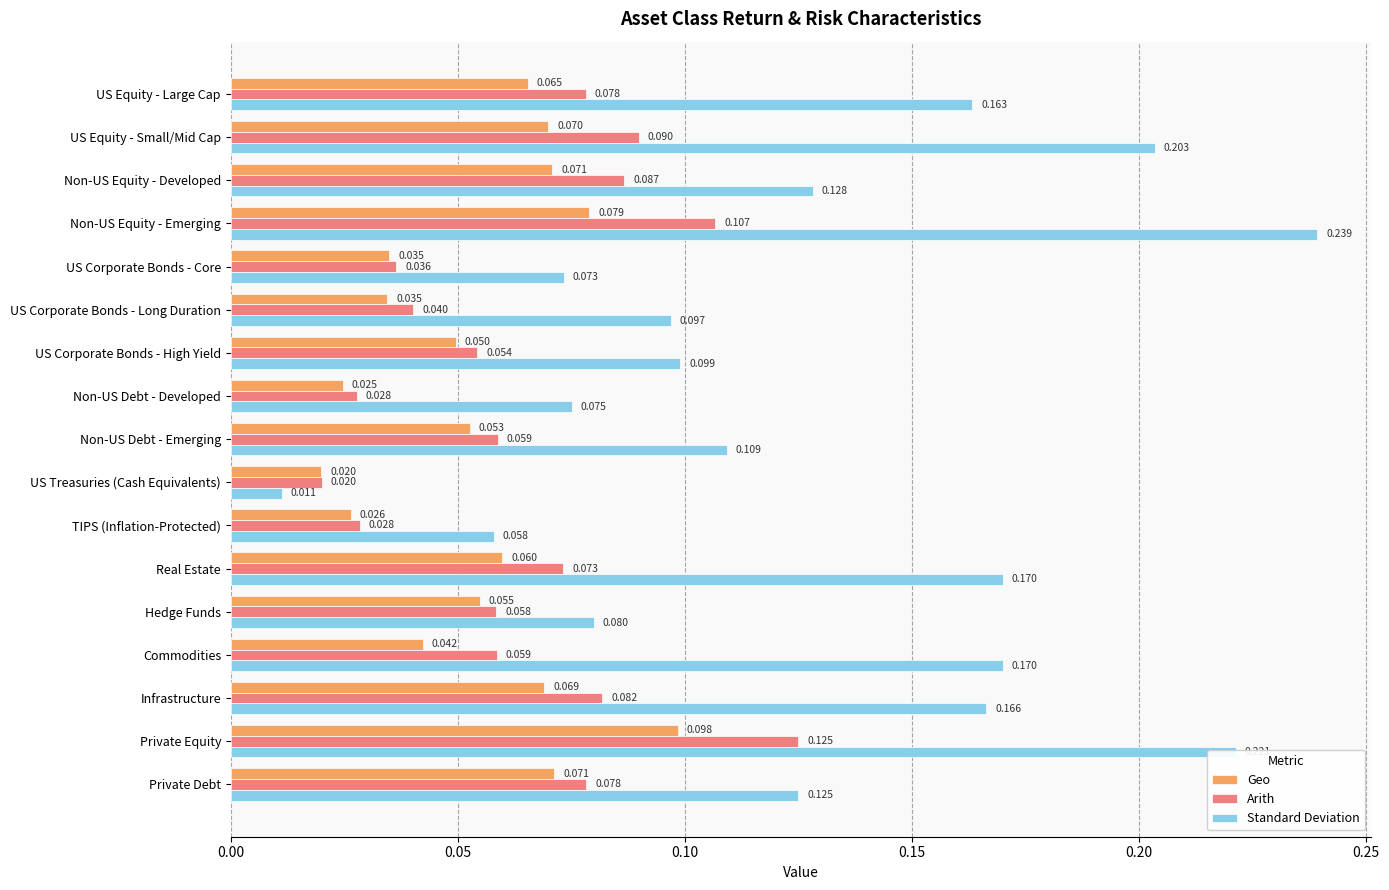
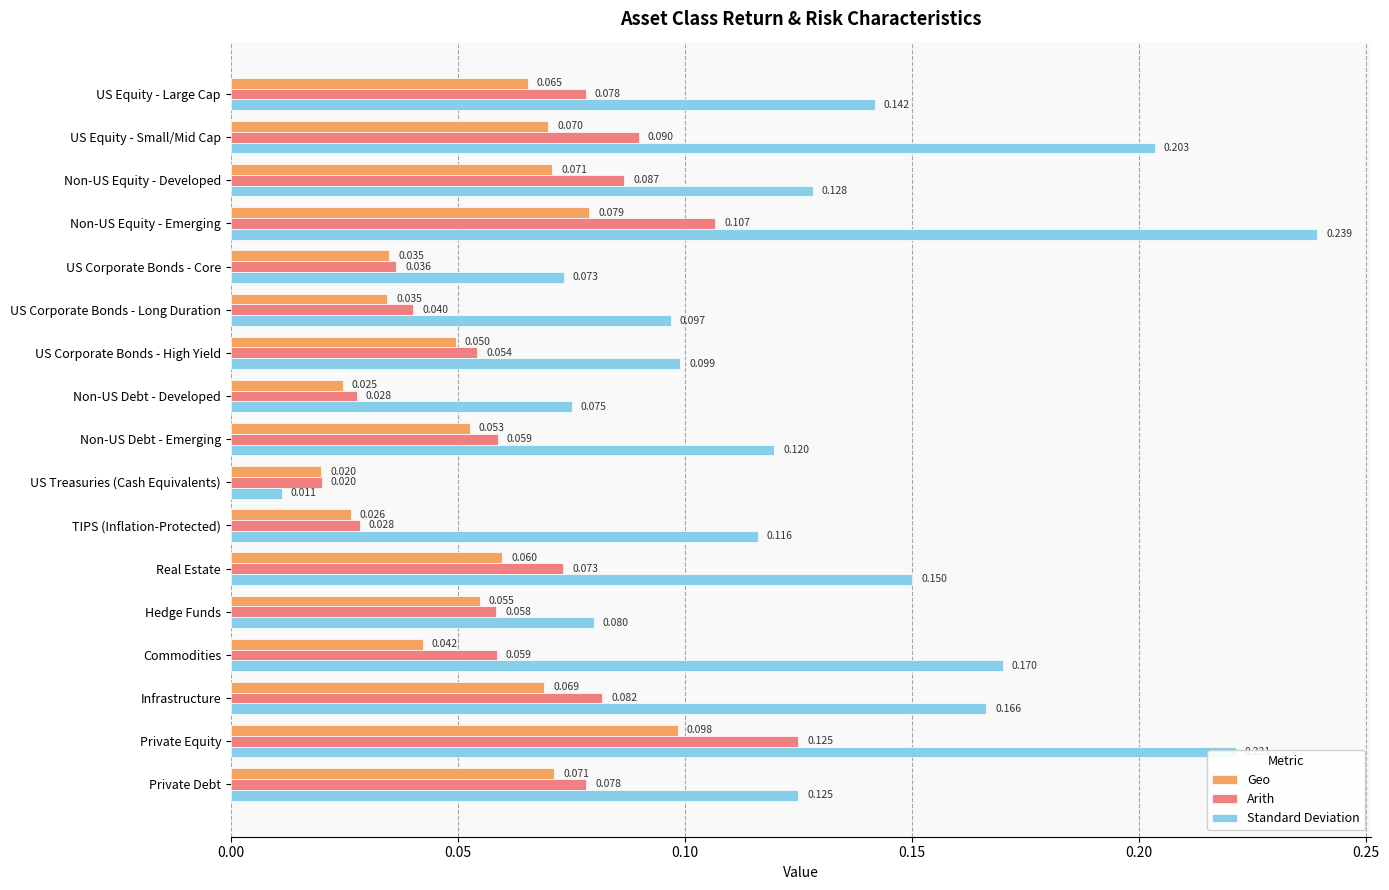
  {
    "Standard Deviation": {
-     "US Equity - Large Cap": 0.163,
+     "US Equity - Large Cap": 0.142,
      "US Equity - Small/Mid Cap": 0.203,
      "Non-US Equity - Developed": 0.128,
      "Non-US Equity - Emerging": 0.239,
      "US Corporate Bonds - Core": 0.073,
      "US Corporate Bonds - Long Duration": 0.097,
      "US Corporate Bonds - High Yield": 0.099,
      "Non-US Debt - Developed": 0.075,
-     "Non-US Debt - Emerging": 0.109,
+     "Non-US Debt - Emerging": 0.120,
      "US Treasuries (Cash Equivalents)": 0.011,
-     "TIPS (Inflation-Protected)": 0.058,
-     "Real Estate": 0.170,
+     "TIPS (Inflation-Protected)": 0.116,
+     "Real Estate": 0.150,
      "Hedge Funds": 0.080,
      "Commodities": 0.170,
      "Infrastructure": 0.166,
      "Private Debt": 0.125
    }
  }
